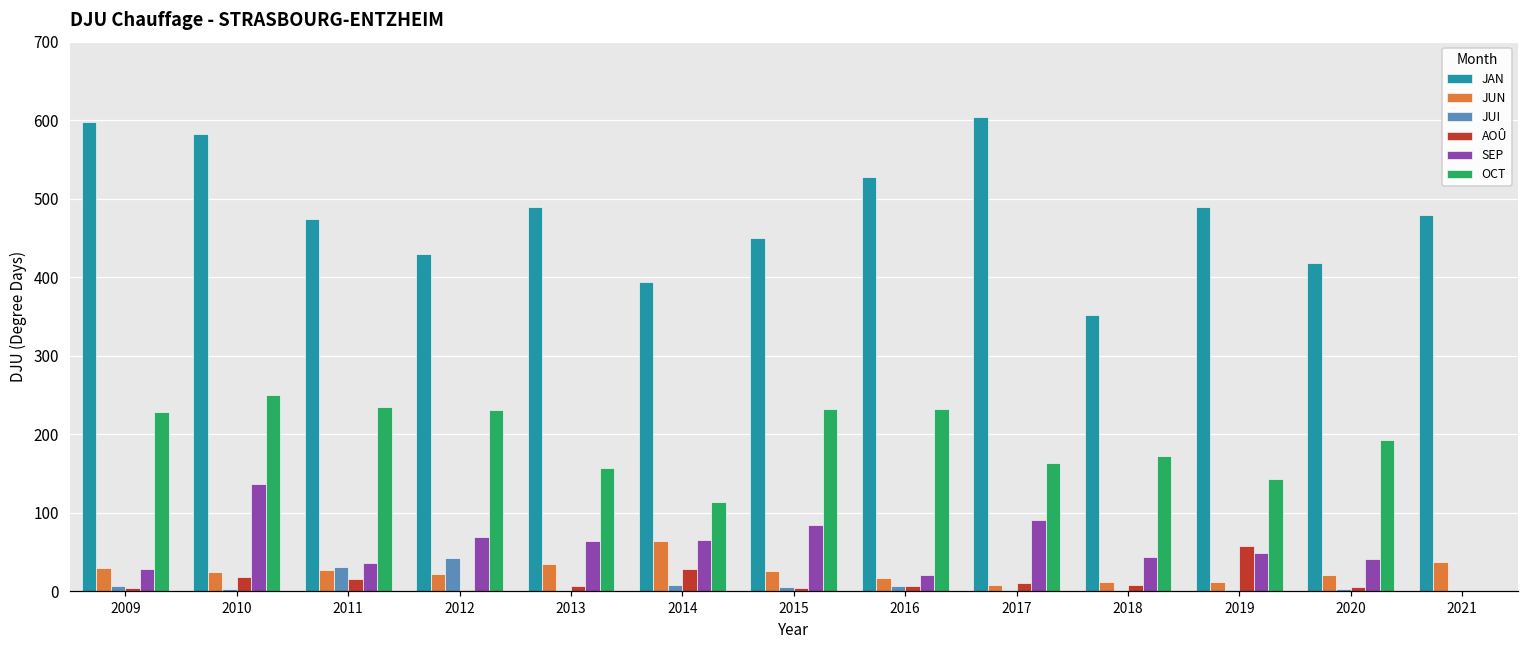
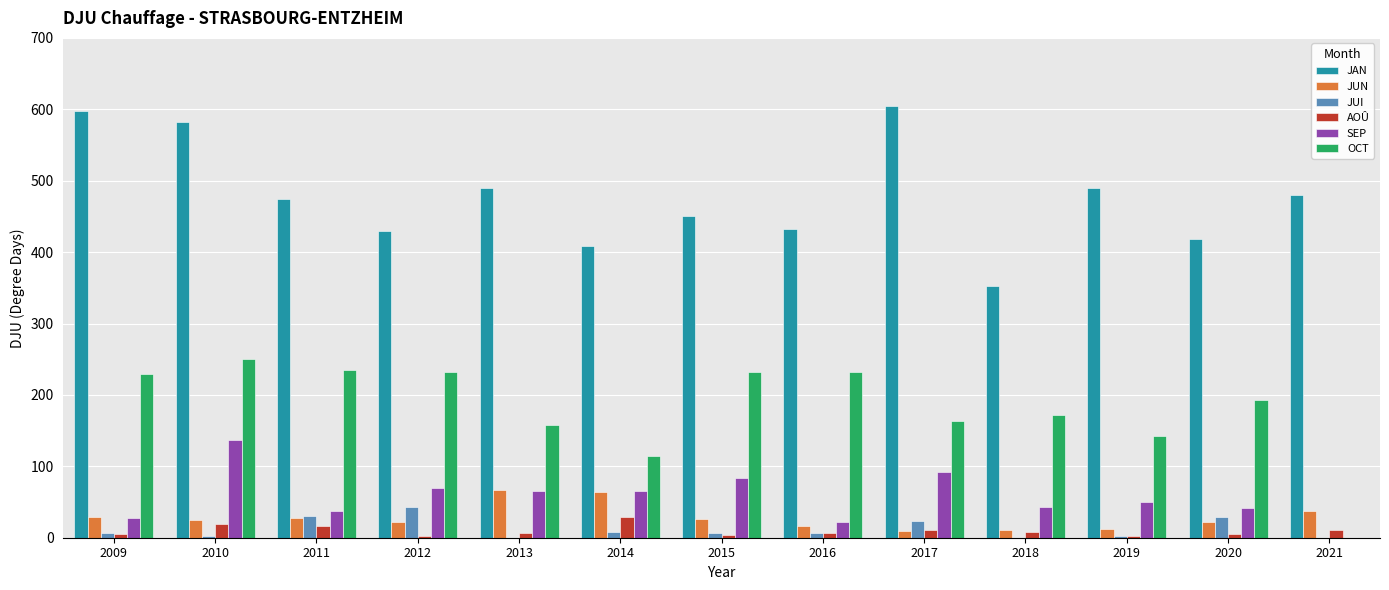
  {
    "JAN": {
      "2009": 600,
      "2010": 580,
      "2011": 470,
      "2012": 430,
      "2013": 490,
-     "2014": 390,
+     "2014": 410,
      "2015": 450,
-     "2016": 530,
+     "2016": 430,
      "2017": 600,
      "2018": 350,
      "2019": 490,
      "2020": 420,
      "2021": 480
    },
    "JUN": {
      "2009": 30,
      "2010": 20,
      "2011": 30,
      "2012": 20,
-     "2013": 40,
+     "2013": 70,
      "2014": 60,
      "2015": 30,
      "2016": 20,
      "2017": 10,
      "2018": 10,
      "2019": 10,
      "2020": 20,
      "2021": 40
    },
    "JUI": {
      "2009": 10,
      "2011": 30,
      "2012": 40,
      "2013": 0,
      "2014": 10,
      "2015": 10,
      "2016": 10,
-     "2017": 0,
+     "2017": 20,
      "2018": 0,
-     "2020": 0,
+     "2020": 30,
      "2021": 0
    },
    "AOÛ": {
      "2009": 0,
      "2010": 20,
      "2011": 20,
      "2013": 10,
      "2014": 30,
      "2015": 0,
      "2016": 10,
      "2017": 10,
      "2018": 10,
-     "2019": 60,
+     "2019": 0,
      "2020": 10,
-     "2021": 0
+     "2021": 10
    },
    "SEP": {
      "2009": 30,
      "2010": 140,
      "2011": 40,
      "2012": 70,
      "2013": 60,
      "2014": 70,
      "2015": 80,
      "2016": 20,
      "2017": 90,
      "2018": 40,
      "2019": 50,
      "2020": 40,
      "2021": 0
    },
    "OCT": {
      "2009": 230,
      "2010": 250,
      "2011": 240,
      "2012": 230,
      "2013": 160,
      "2014": 110,
      "2015": 230,
      "2016": 230,
      "2017": 160,
      "2018": 170,
      "2019": 140,
      "2020": 190,
      "2021": 0
    }
  }
